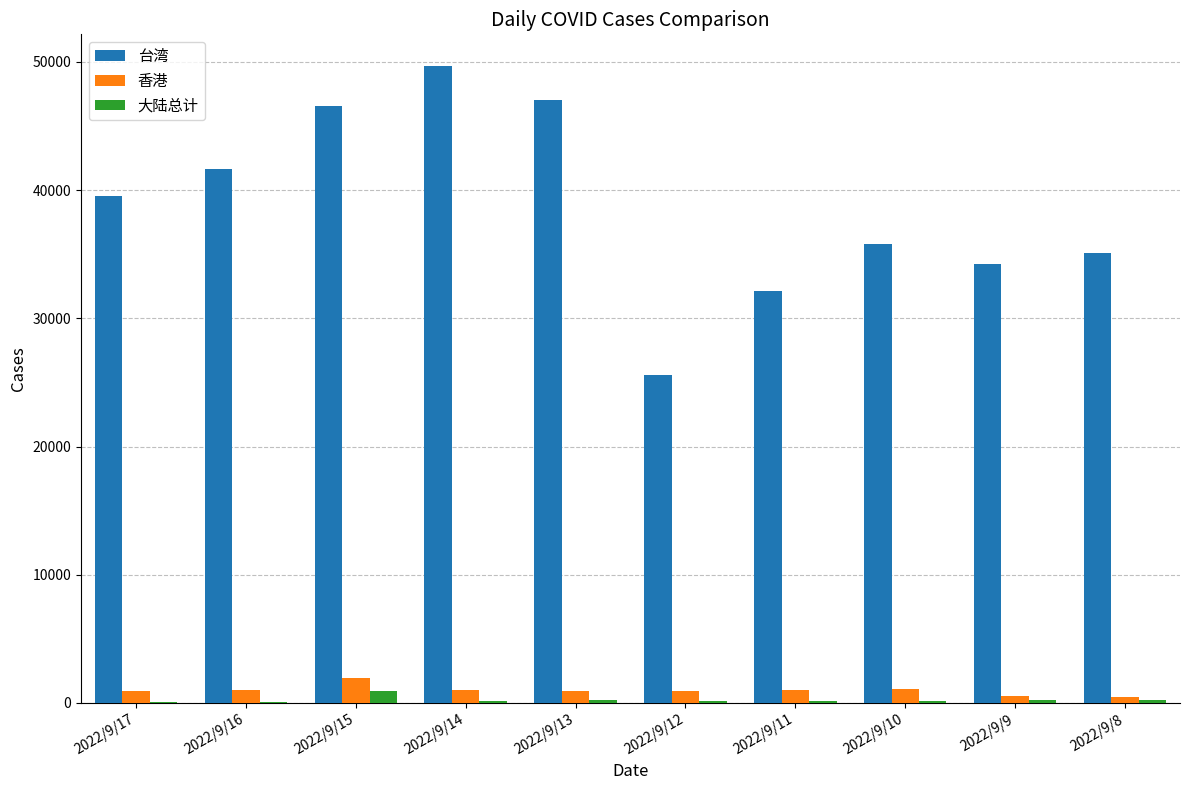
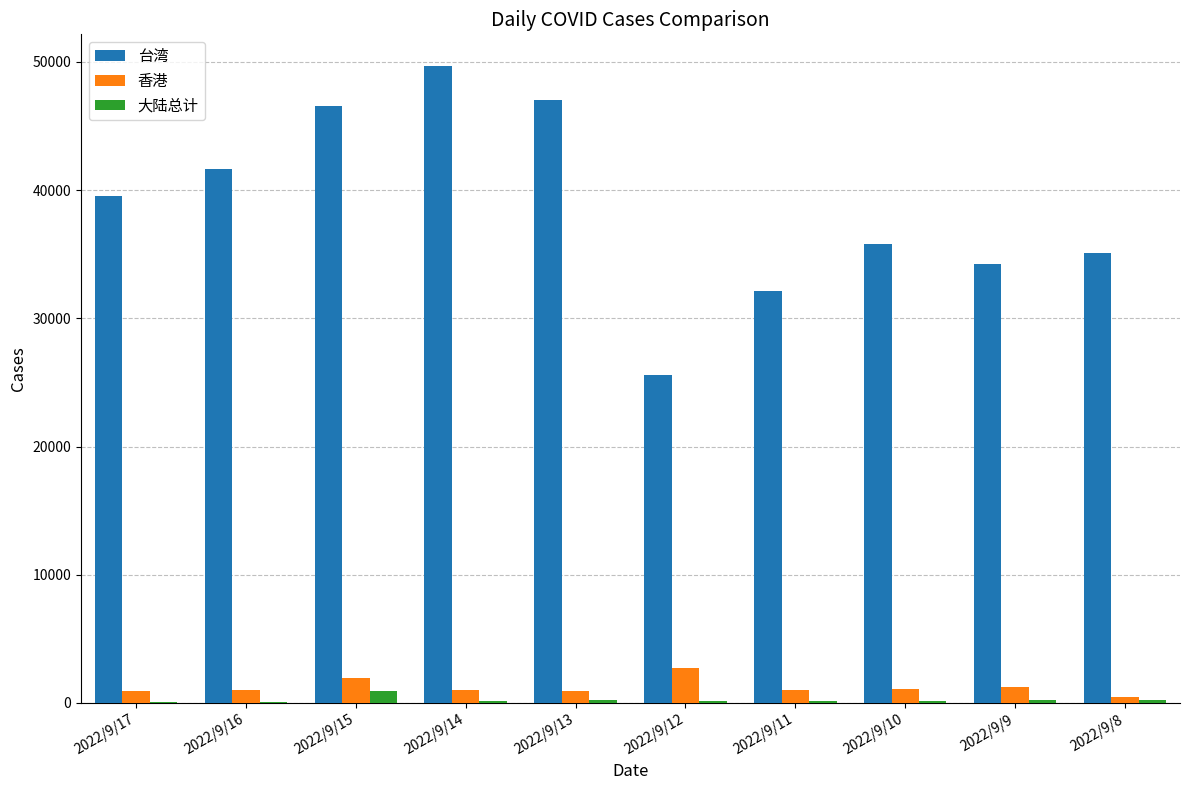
  {
    "台湾": {
      "2022/9/17": 39600,
      "2022/9/16": 41600,
      "2022/9/15": 46500,
      "2022/9/14": 49700,
      "2022/9/13": 47000,
      "2022/9/12": 25600,
      "2022/9/11": 32100,
      "2022/9/10": 35800,
      "2022/9/9": 34200,
      "2022/9/8": 35100
    },
    "香港": {
      "2022/9/17": 1000,
      "2022/9/16": 1000,
      "2022/9/15": 2000,
      "2022/9/14": 1000,
      "2022/9/13": 1000,
-     "2022/9/12": 900,
+     "2022/9/12": 2700,
      "2022/9/11": 1000,
      "2022/9/10": 1100,
-     "2022/9/9": 600,
+     "2022/9/9": 1200,
      "2022/9/8": 500
    },
    "大陆总计": {
      "2022/9/15": 900,
      "2022/9/13": 200,
      "2022/9/9": 200,
      "2022/9/8": 300
    }
  }
